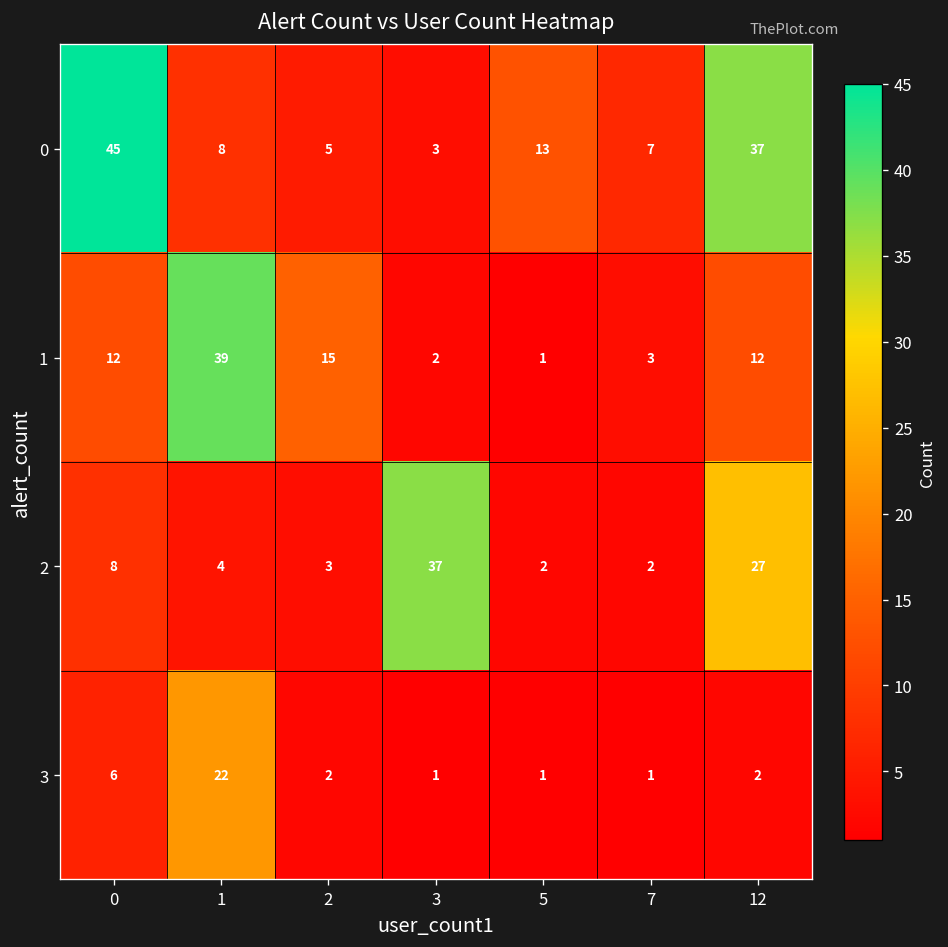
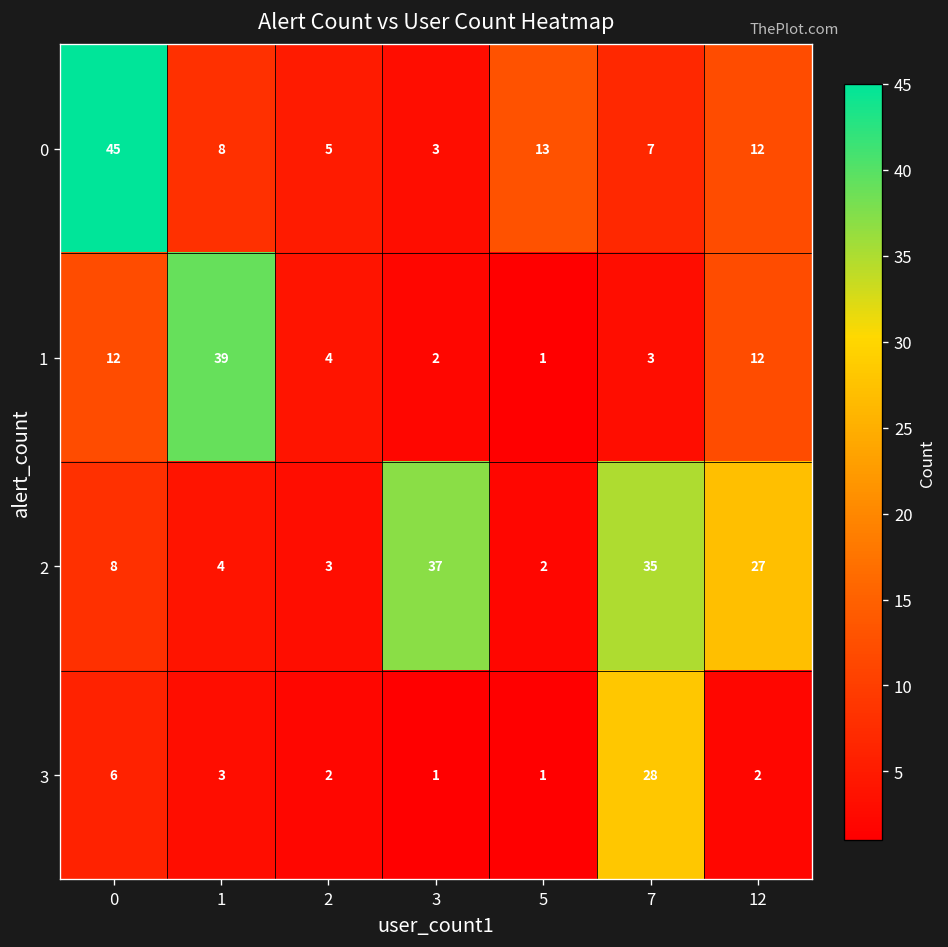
  {
    "0": {
      "0": 45,
      "1": 8,
      "2": 5,
      "3": 3,
      "5": 13,
      "7": 7,
-     "12": 37
+     "12": 12
    },
    "1": {
      "0": 12,
      "1": 39,
-     "2": 15,
+     "2": 4,
      "3": 2,
      "5": 1,
      "7": 3,
      "12": 12
    },
    "2": {
      "0": 8,
      "1": 4,
      "2": 3,
      "3": 37,
      "5": 2,
-     "7": 2,
+     "7": 35,
      "12": 27
    },
    "3": {
      "0": 6,
-     "1": 22,
+     "1": 3,
      "2": 2,
      "3": 1,
      "5": 1,
-     "7": 1,
+     "7": 28,
      "12": 2
    }
  }
